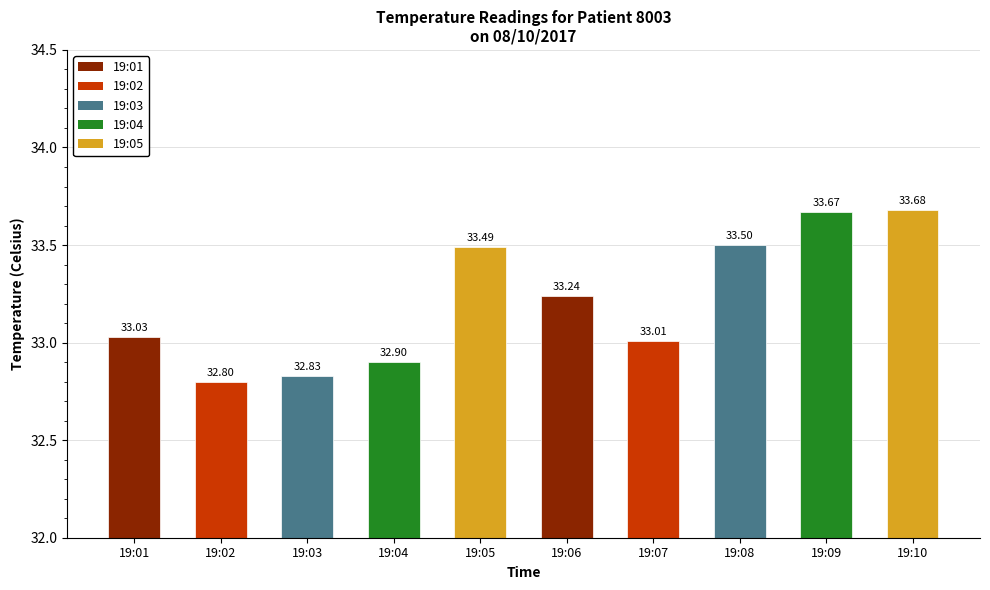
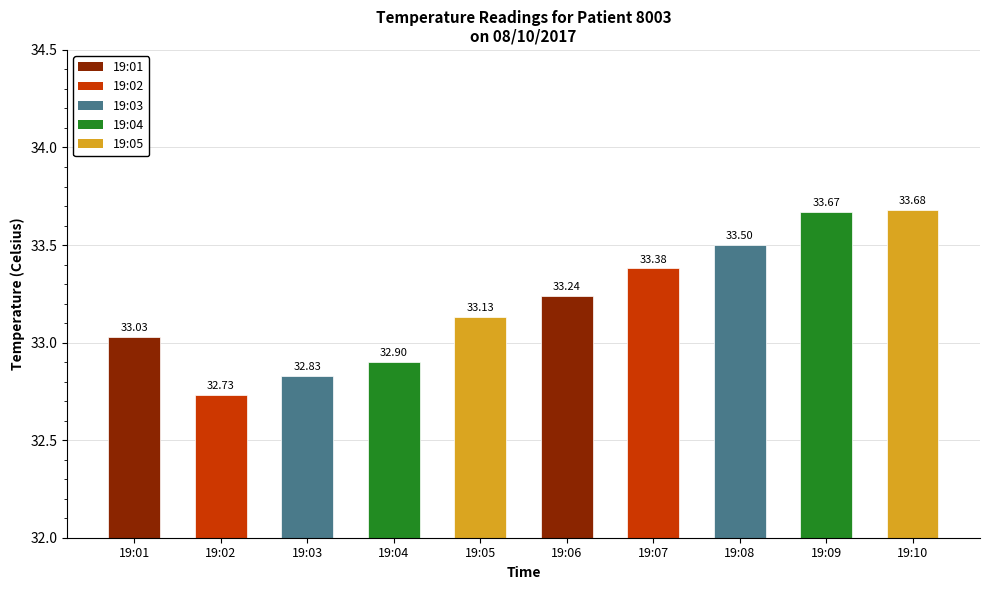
  {
    "19:01": 33.03,
-   "19:02": 32.80,
+   "19:02": 32.73,
    "19:03": 32.83,
    "19:04": 32.90,
-   "19:05": 33.49,
+   "19:05": 33.13,
    "19:06": 33.24,
-   "19:07": 33.01,
+   "19:07": 33.38,
    "19:08": 33.50,
    "19:09": 33.67,
    "19:10": 33.68
  }
